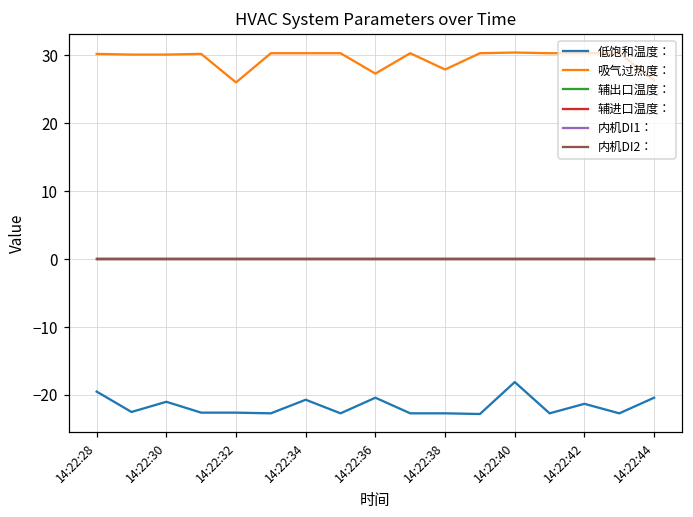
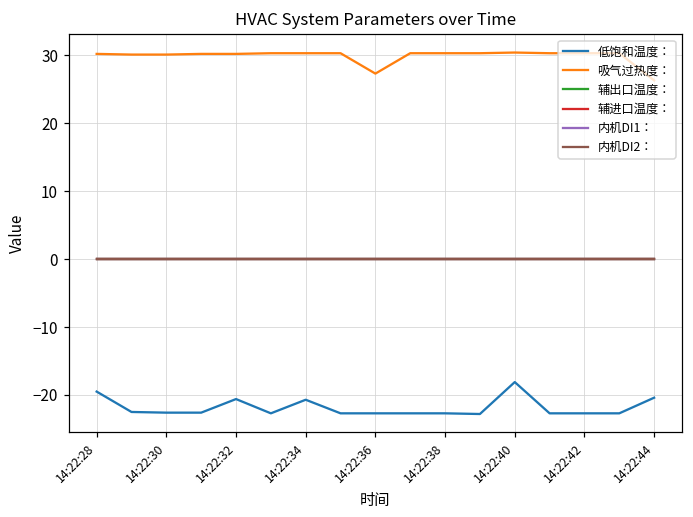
  {
    "低饱和温度：": {
      "14:22:28": -20,
-     "14:22:30": -21,
-     "14:22:32": -23,
+     "14:22:30": -23,
+     "14:22:32": -21,
      "14:22:34": -21,
-     "14:22:36": -20,
+     "14:22:36": -23,
      "14:22:38": -23,
      "14:22:40": -18,
-     "14:22:42": -21,
+     "14:22:42": -23,
      "14:22:44": -20
    },
    "吸气过热度：": {
      "14:22:28": 30,
      "14:22:30": 30,
-     "14:22:32": 26,
+     "14:22:32": 30,
      "14:22:34": 30,
      "14:22:36": 27,
-     "14:22:38": 28,
+     "14:22:38": 30,
      "14:22:40": 30
    },
    "内机DI2：": {
      "14:22:28": 0,
      "14:22:30": 0,
      "14:22:32": 0,
      "14:22:34": 0,
      "14:22:36": 0,
      "14:22:38": 0,
      "14:22:40": 0,
      "14:22:42": 0,
      "14:22:44": 0
    }
  }
